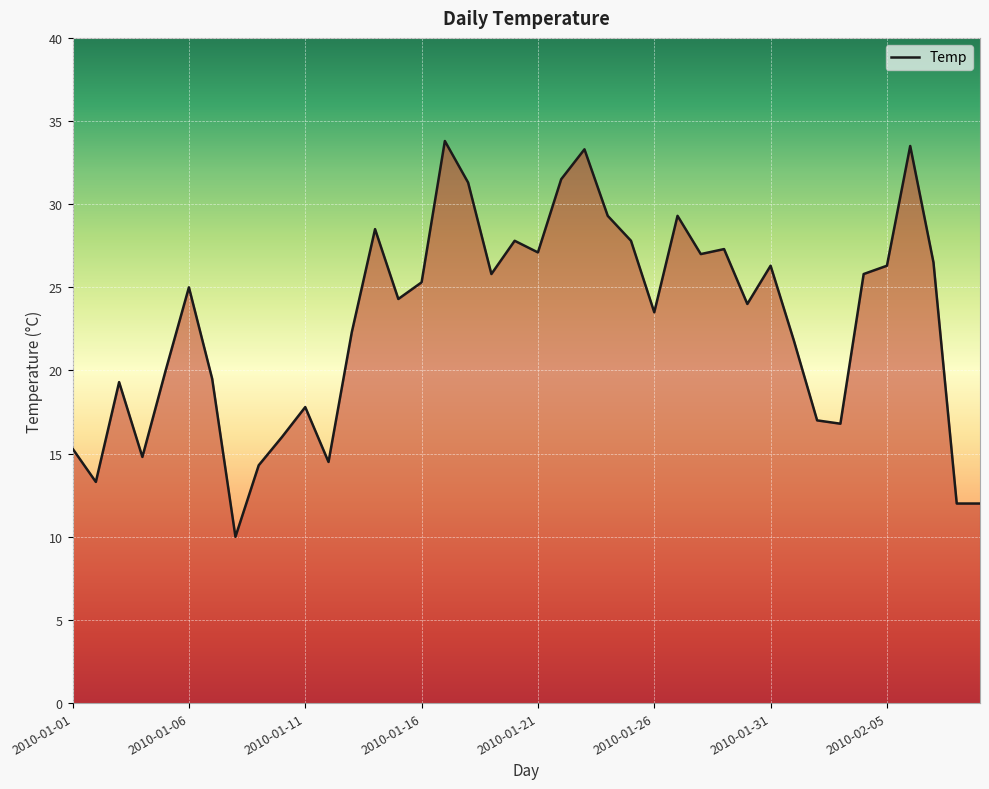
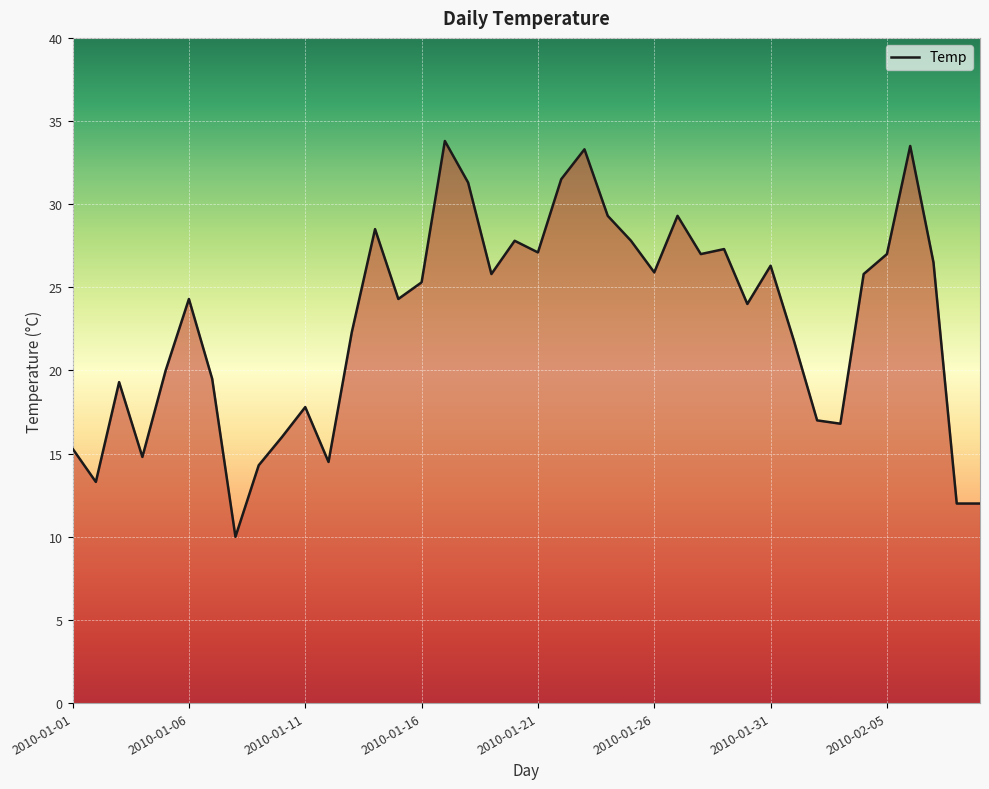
  {
    "2010-01-01": 15.3,
-   "2010-01-06": 25.0,
+   "2010-01-06": 24.3,
    "2010-01-11": 17.8,
    "2010-01-16": 25.3,
    "2010-01-21": 27.1,
-   "2010-01-26": 23.5,
+   "2010-01-26": 25.9,
    "2010-01-31": 26.3,
-   "2010-02-05": 26.3
+   "2010-02-05": 27.0
  }
